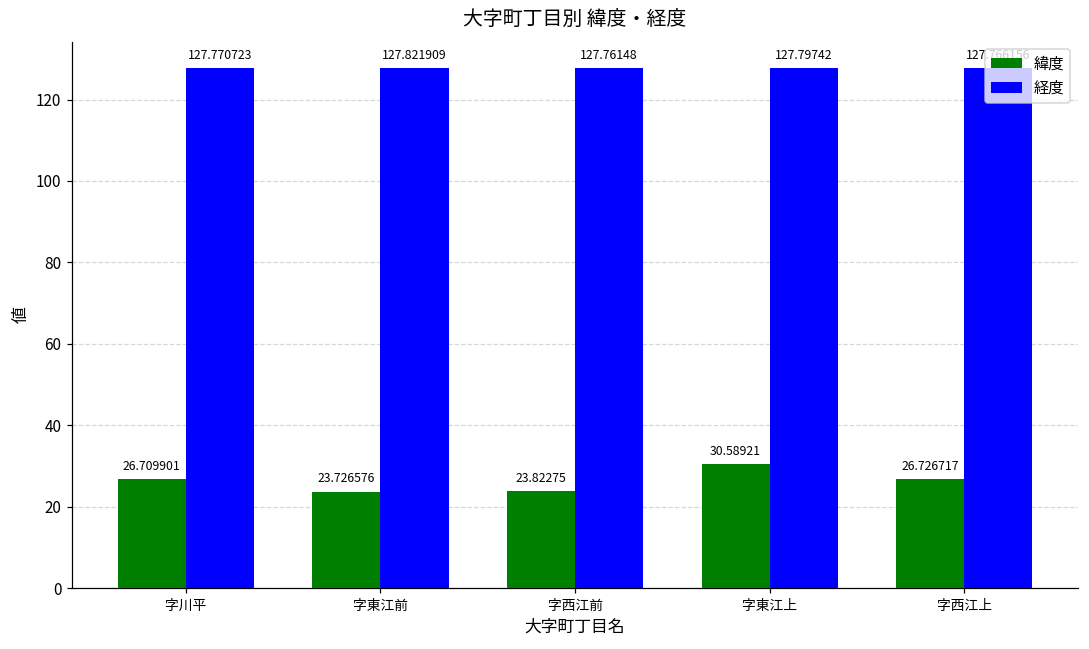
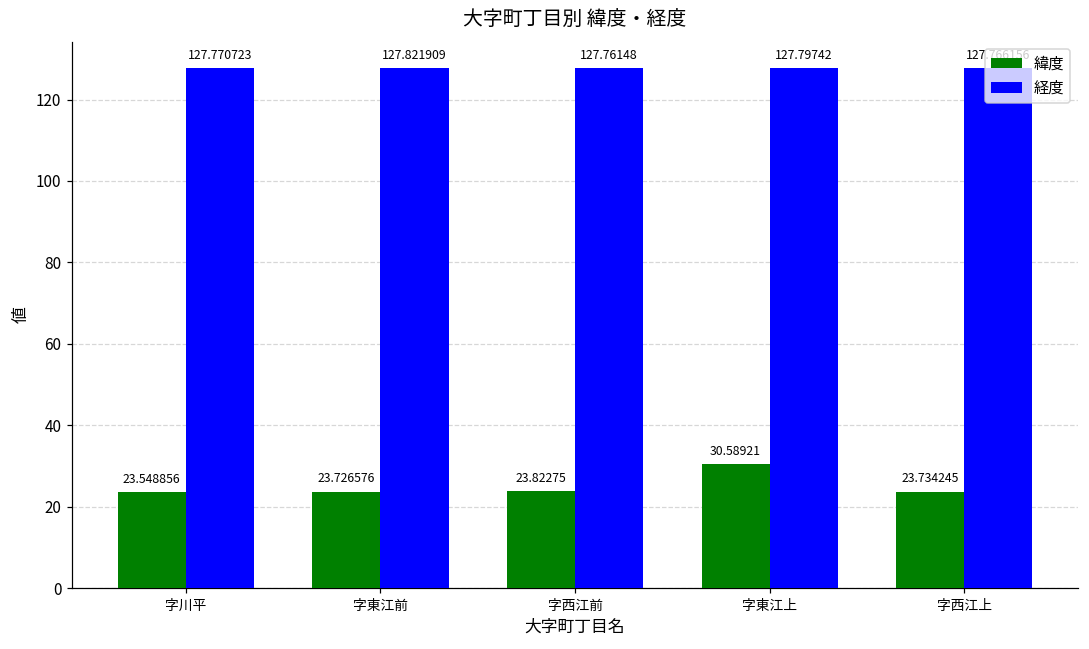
  {
    "緯度": {
-     "字川平": 26.709901,
+     "字川平": 23.548856,
      "字東江前": 23.726576,
      "字西江前": 23.82275,
      "字東江上": 30.58921,
-     "字西江上": 26.726717
+     "字西江上": 23.734245
    },
    "経度": {
      "字川平": 127.770723,
      "字東江前": 127.821909,
      "字西江前": 127.76148,
      "字東江上": 127.79742
    }
  }
